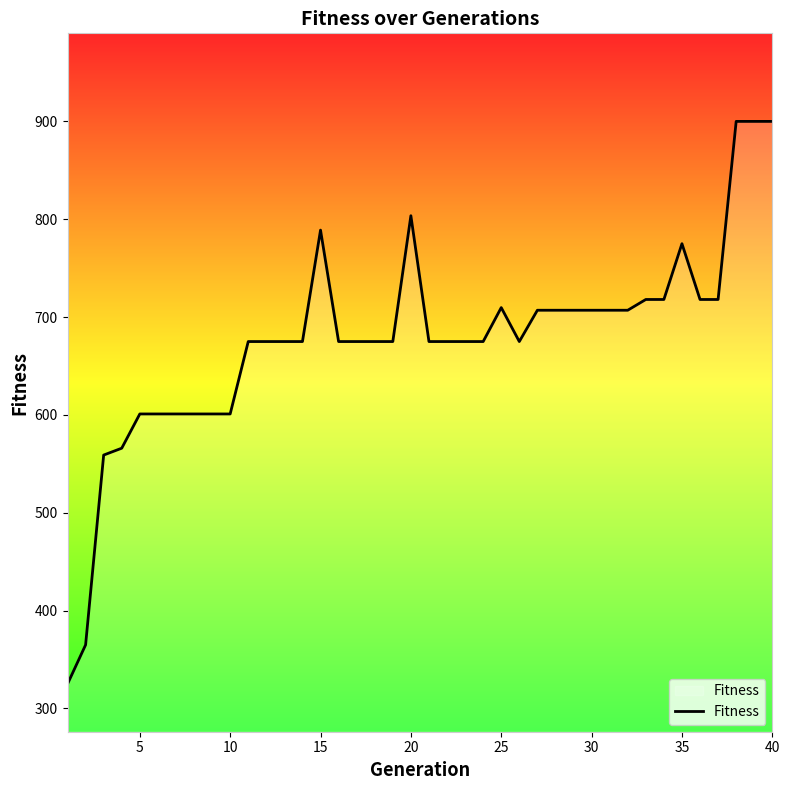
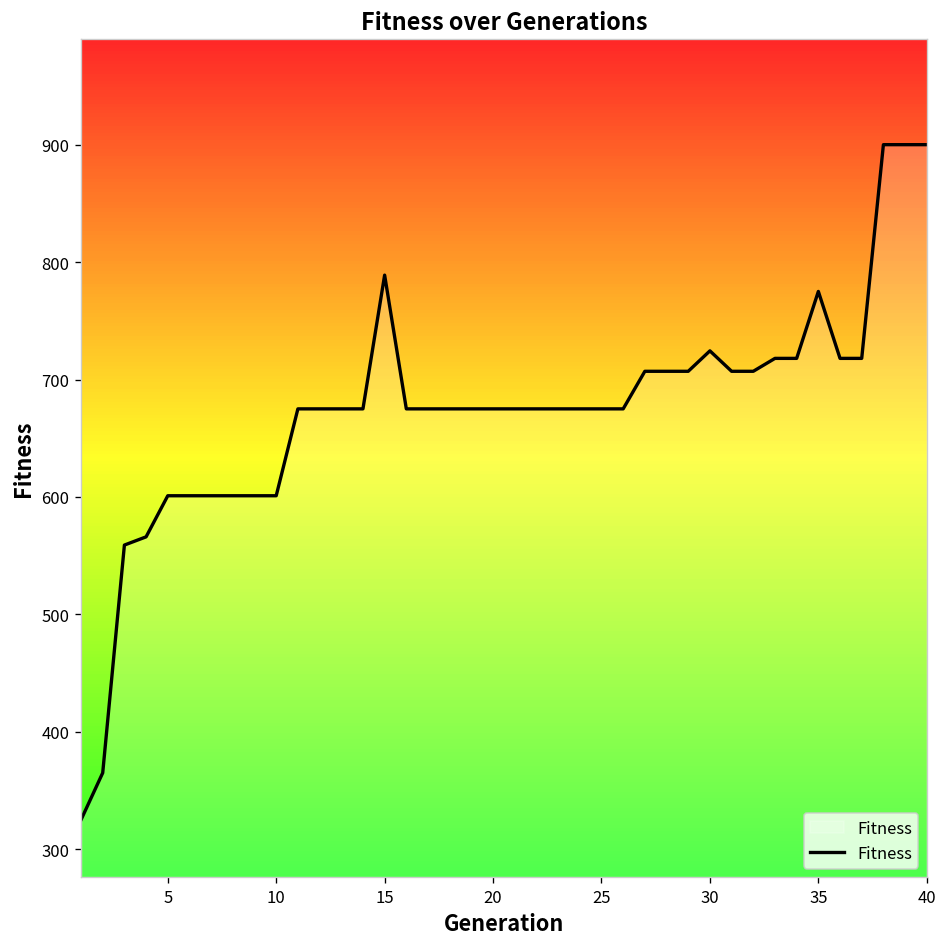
  {
    "5": 600,
    "10": 600,
    "15": 790,
-   "20": 800,
-   "25": 710,
-   "30": 710,
+   "20": 680,
+   "25": 680,
+   "30": 720,
    "35": 780,
    "40": 900
  }
